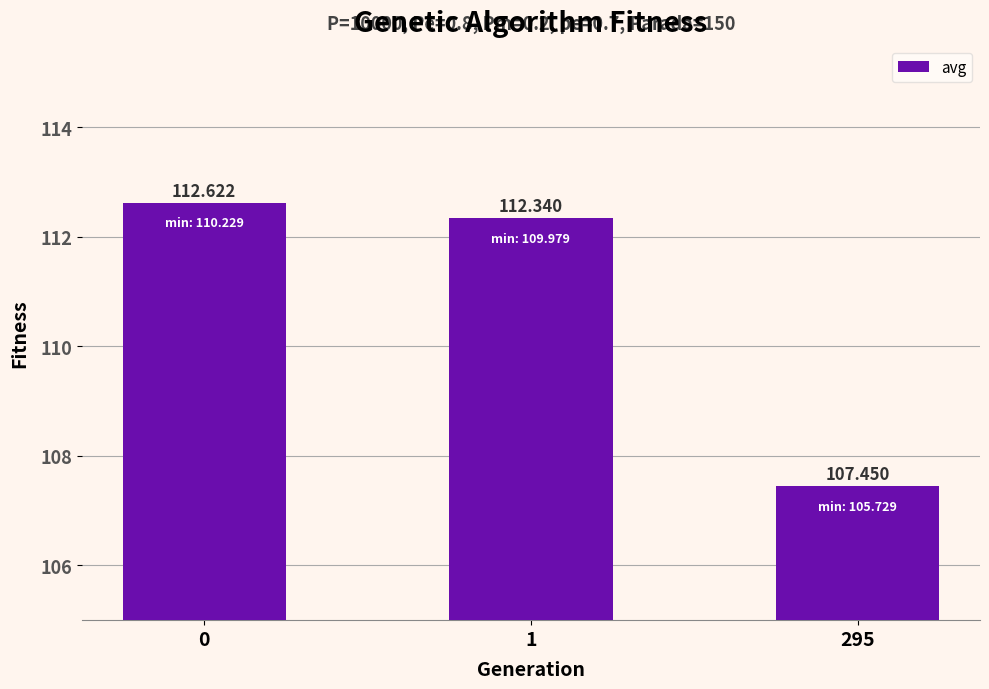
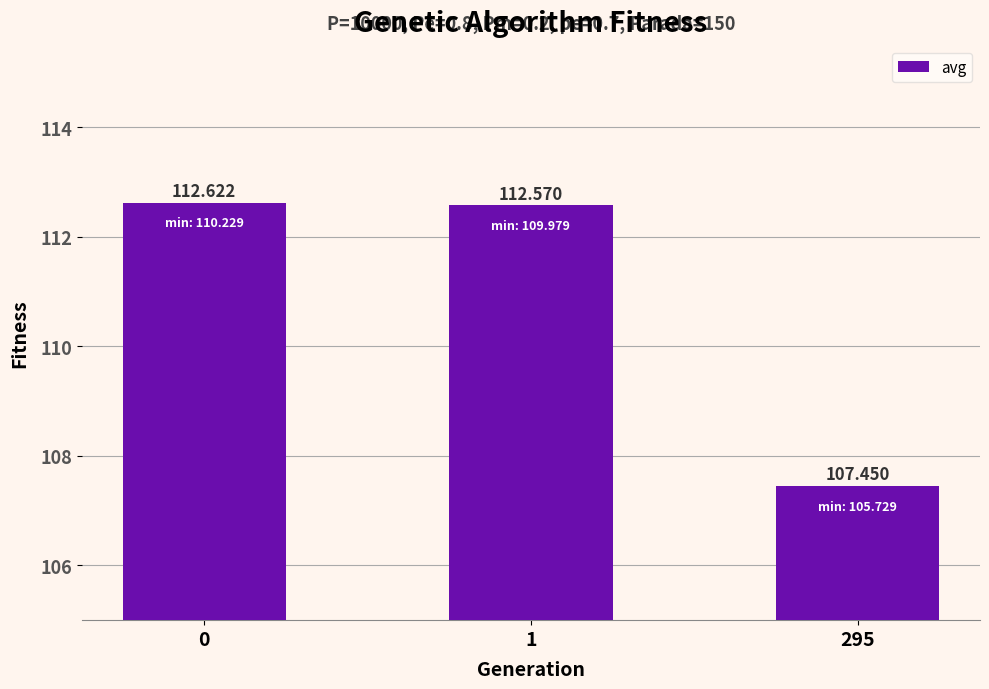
  {
    "0": 112.622,
-   "1": 112.340,
+   "1": 112.570,
    "295": 107.450
  }
